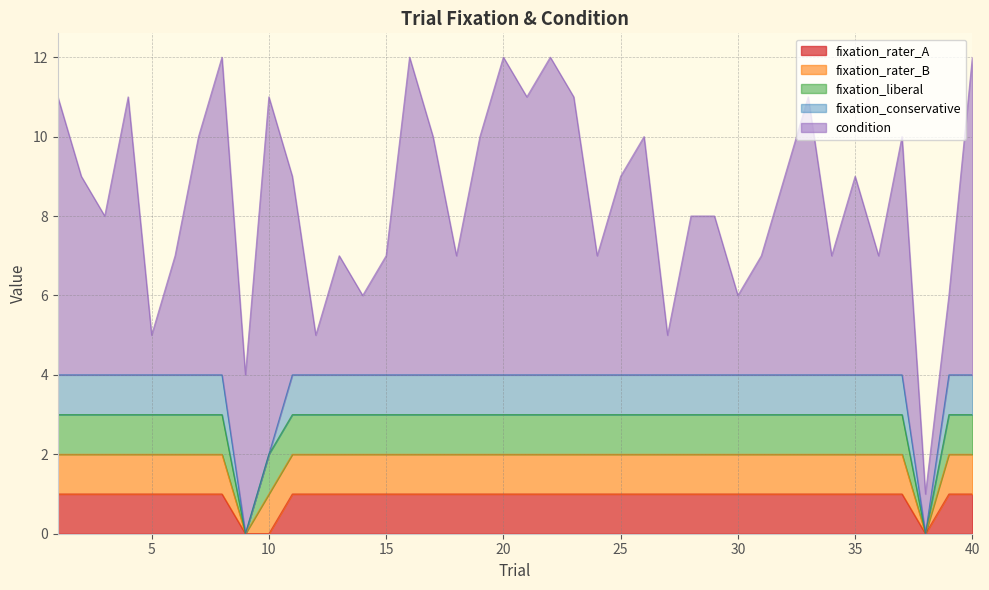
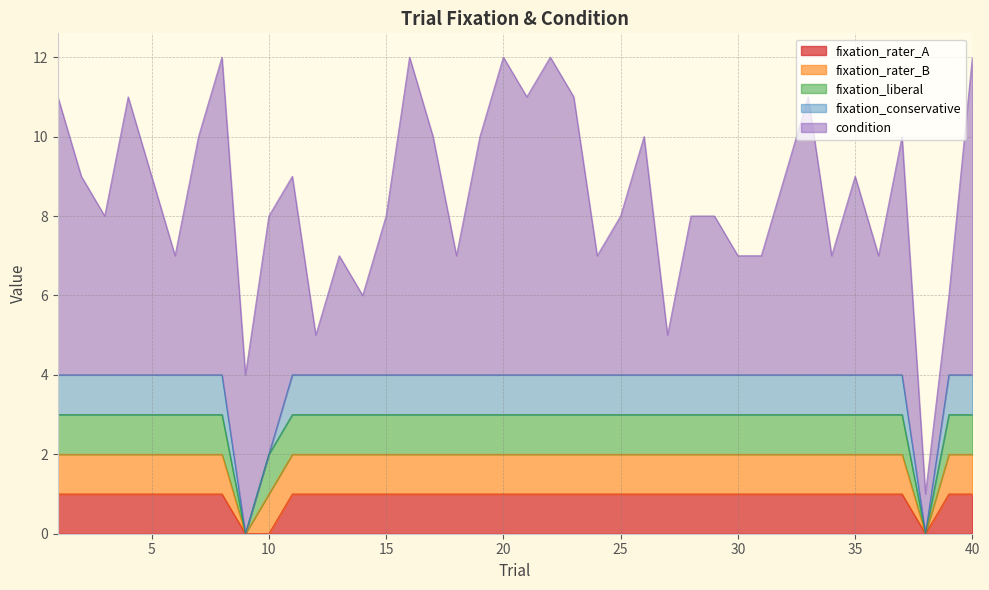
  {
    "fixation_rater_A": {
      "5": 1,
      "10": 0,
      "15": 1,
      "20": 1,
      "25": 1,
      "30": 1,
      "35": 1,
      "40": 1
    },
    "fixation_rater_B": {
      "5": 2,
      "10": 1,
      "15": 2,
      "20": 2,
      "25": 2,
      "30": 2,
      "35": 2,
      "40": 2
    },
    "fixation_liberal": {
      "5": 3,
      "15": 3,
      "20": 3,
      "25": 3,
      "30": 3,
      "35": 3,
      "40": 3
    },
    "fixation_conservative": {
      "5": 4,
      "15": 4,
      "20": 4,
      "25": 4,
      "30": 4,
      "35": 4,
      "40": 4
    },
    "condition": {
-     "5": 1,
-     "10": 9,
-     "15": 3,
+     "5": 5,
+     "10": 6,
+     "15": 4,
      "20": 12,
-     "25": 5,
-     "30": 2,
+     "25": 4,
+     "30": 3,
      "35": 9,
      "40": 12
    }
  }
